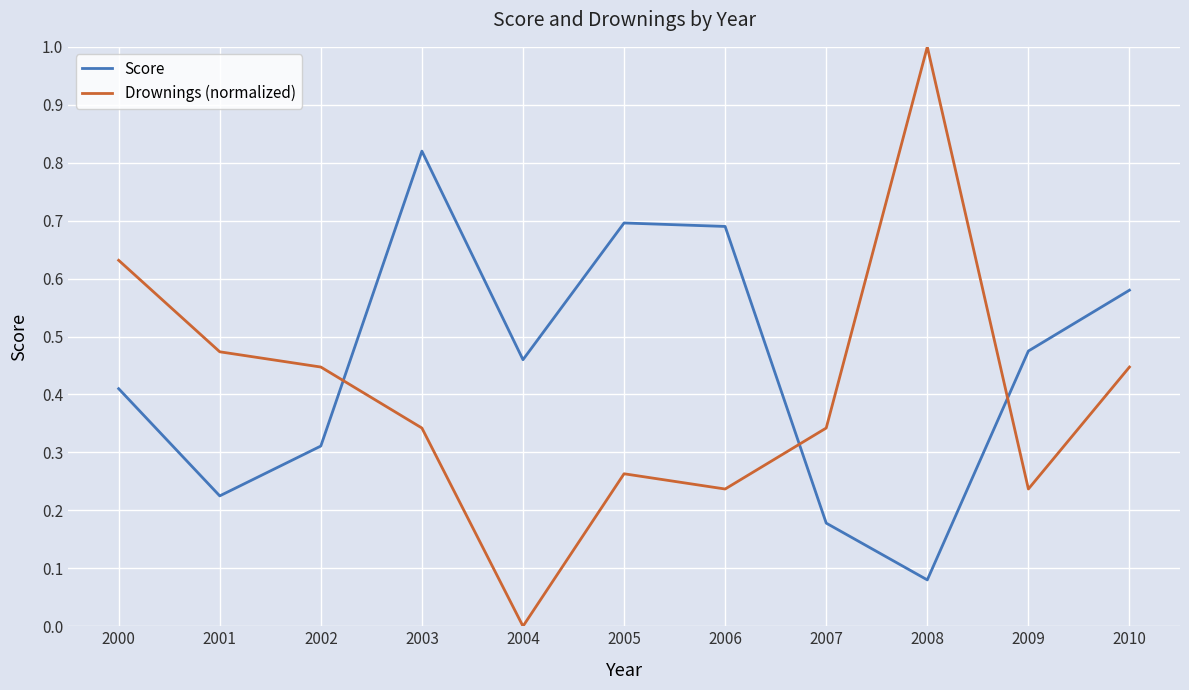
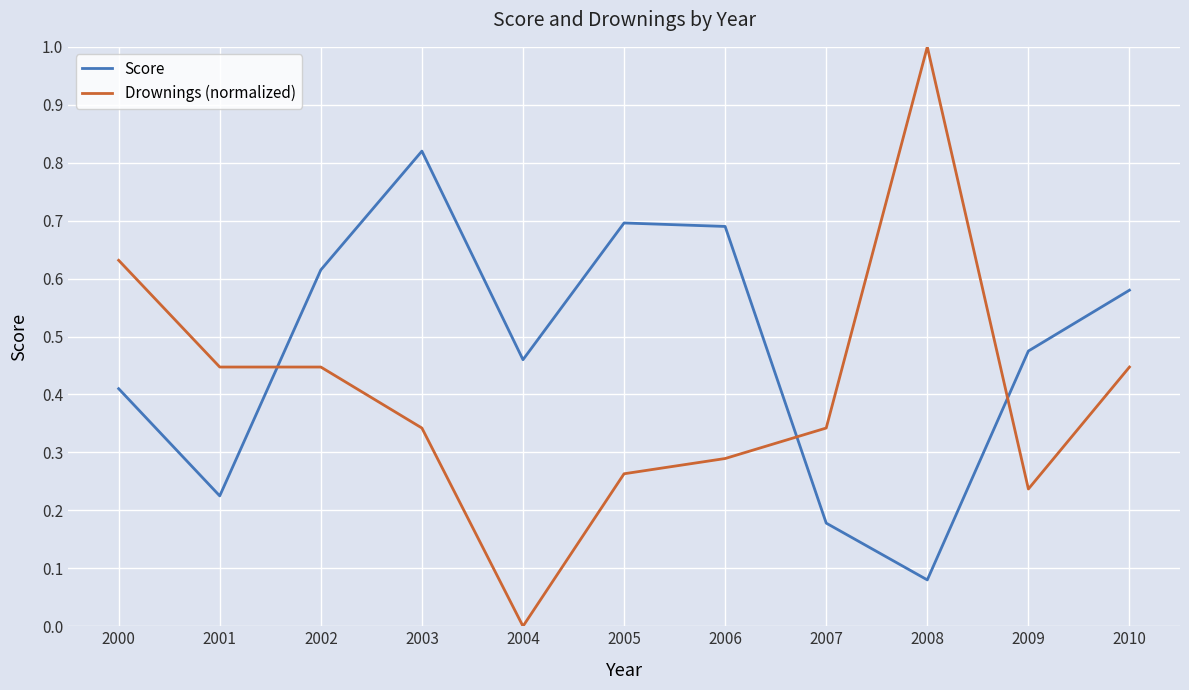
  {
    "Score": {
      "2000": 0.41,
      "2001": 0.23,
-     "2002": 0.31,
+     "2002": 0.62,
      "2003": 0.82,
      "2004": 0.46,
      "2005": 0.70,
      "2006": 0.69,
      "2007": 0.18,
      "2008": 0.08,
      "2009": 0.48,
      "2010": 0.58
    },
    "Drownings (normalized)": {
      "2000": 0.63,
-     "2001": 0.47,
+     "2001": 0.45,
      "2002": 0.45,
      "2003": 0.34,
      "2004": 0.00,
      "2005": 0.26,
-     "2006": 0.24,
+     "2006": 0.29,
      "2007": 0.34,
      "2008": 1.00,
      "2009": 0.24,
      "2010": 0.45
    }
  }
